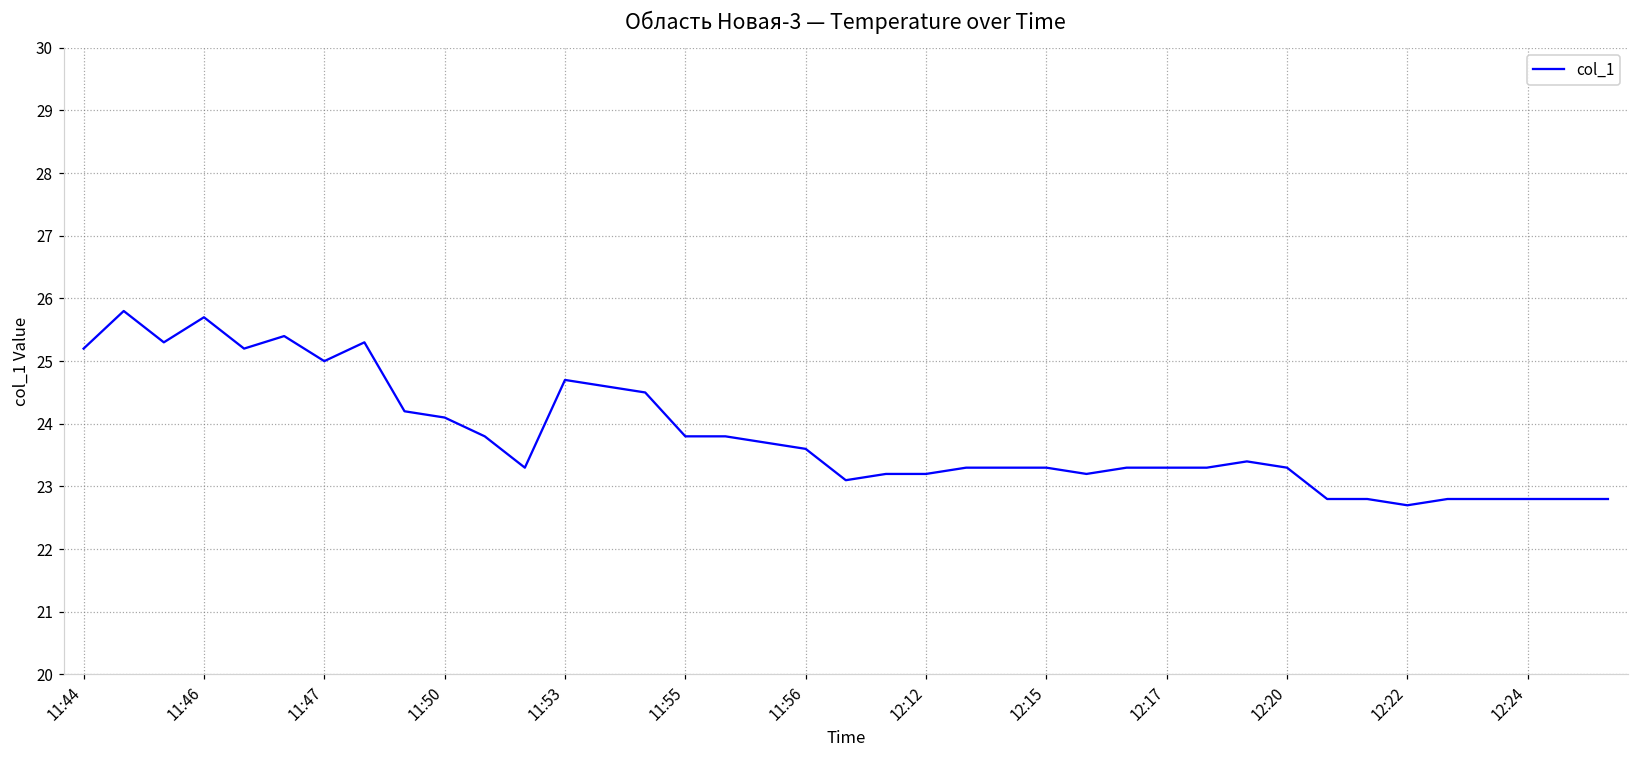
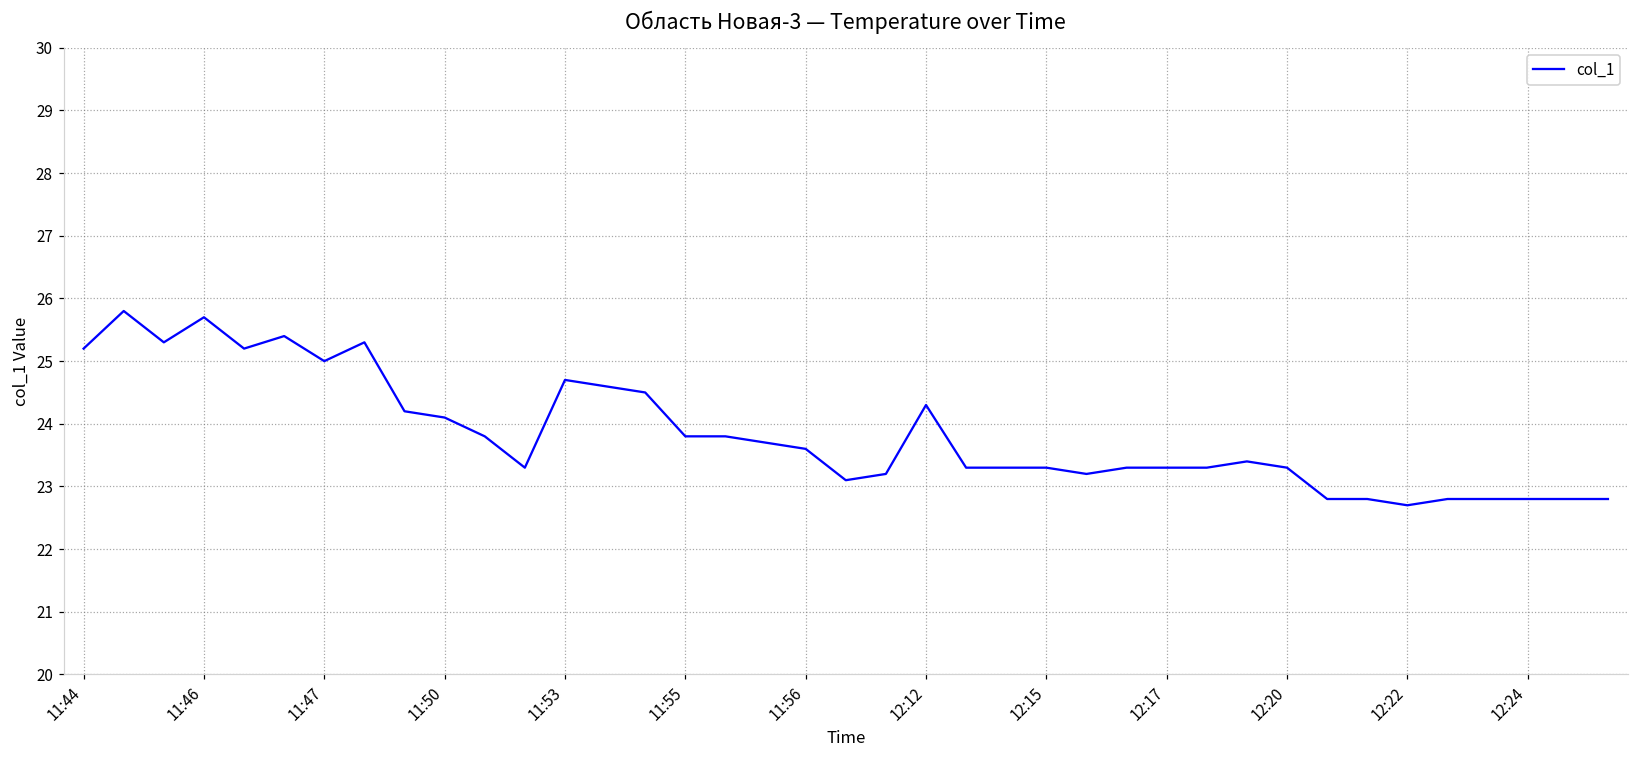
  {
    "11:44": 25.2,
-   "12:12": 23.2,
+   "12:12": 24.3,
    "12:22": 22.7
  }
